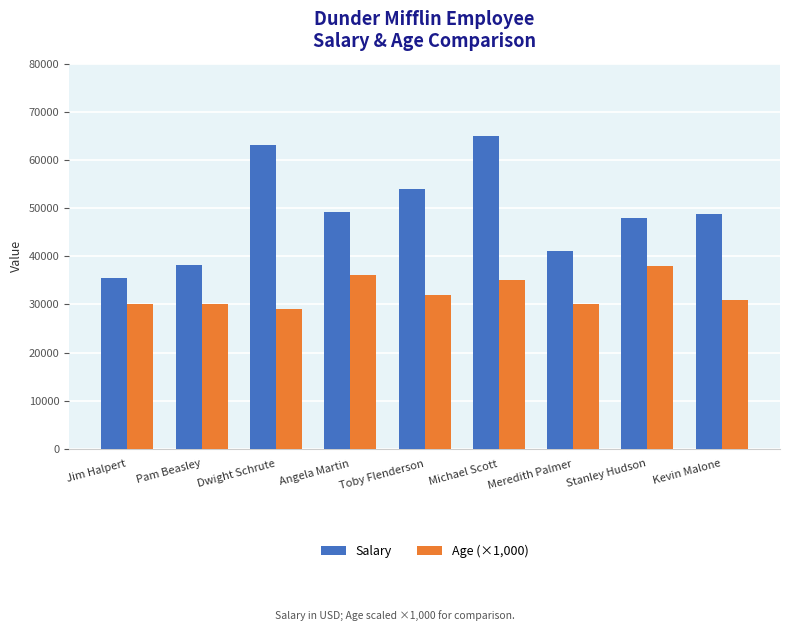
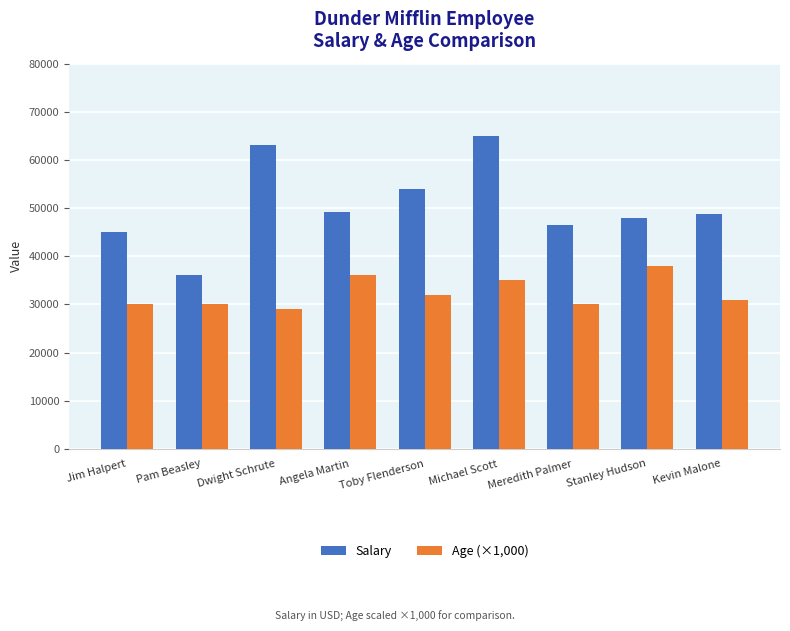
  {
    "Salary": {
-     "Jim Halpert": 35000,
-     "Pam Beasley": 38000,
+     "Jim Halpert": 45000,
+     "Pam Beasley": 36000,
      "Dwight Schrute": 63000,
      "Angela Martin": 49000,
      "Toby Flenderson": 54000,
      "Michael Scott": 65000,
-     "Meredith Palmer": 41000,
+     "Meredith Palmer": 46000,
      "Stanley Hudson": 48000,
      "Kevin Malone": 49000
    },
    "Age (×1,000)": {
      "Jim Halpert": 30000,
      "Pam Beasley": 30000,
      "Dwight Schrute": 29000,
      "Angela Martin": 36000,
      "Toby Flenderson": 32000,
      "Michael Scott": 35000,
      "Meredith Palmer": 30000,
      "Stanley Hudson": 38000,
      "Kevin Malone": 31000
    }
  }
